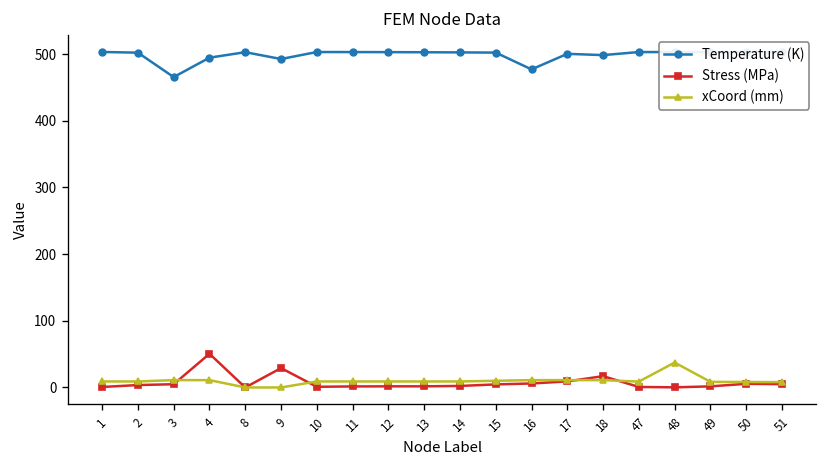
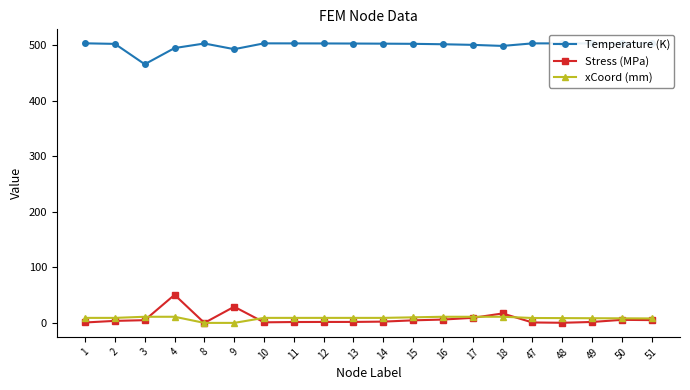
  {
    "Temperature (K)": {
      "1": 500,
      "2": 500,
      "3": 470,
      "4": 490,
      "8": 500,
      "9": 490,
      "10": 500,
      "11": 500,
      "12": 500,
      "13": 500,
      "14": 500,
      "15": 500,
-     "16": 480,
+     "16": 500,
      "17": 500,
      "18": 500,
      "47": 500
    },
    "Stress (MPa)": {
      "1": 0,
      "2": 0,
      "3": 0,
      "4": 50,
      "9": 30,
      "10": 0,
      "11": 0,
      "12": 0,
      "13": 0,
      "14": 0,
      "15": 0,
      "16": 10,
      "18": 20,
      "47": 0,
      "48": 0,
      "49": 0
    },
    "xCoord (mm)": {
      "1": 10,
      "2": 10,
      "3": 10,
      "4": 10,
      "9": 0,
      "10": 10,
      "11": 10,
      "12": 10,
      "13": 10,
      "14": 10,
      "15": 10,
      "16": 10,
      "18": 10,
      "47": 10,
-     "48": 40,
+     "48": 10,
      "49": 10
    }
  }
